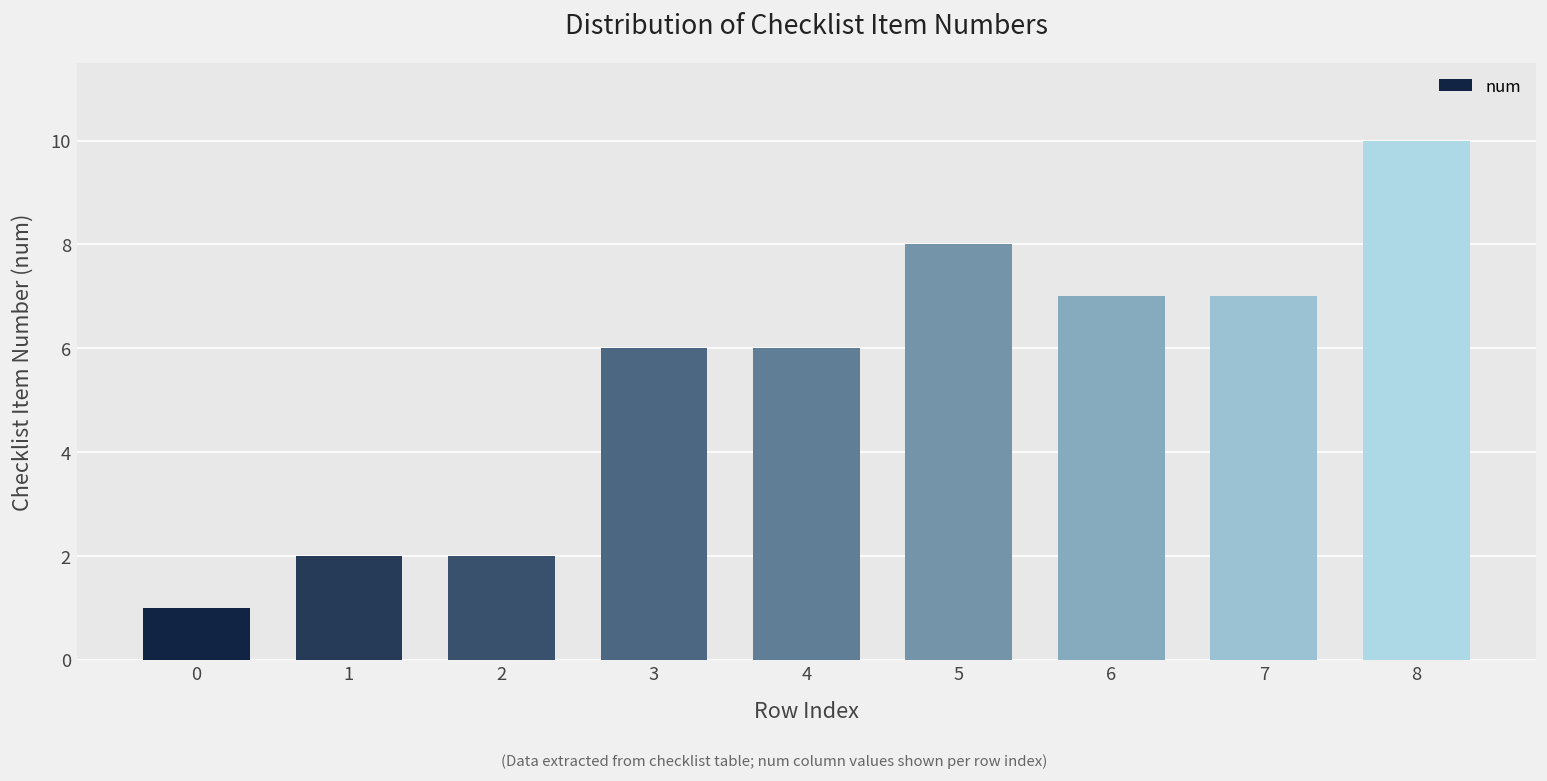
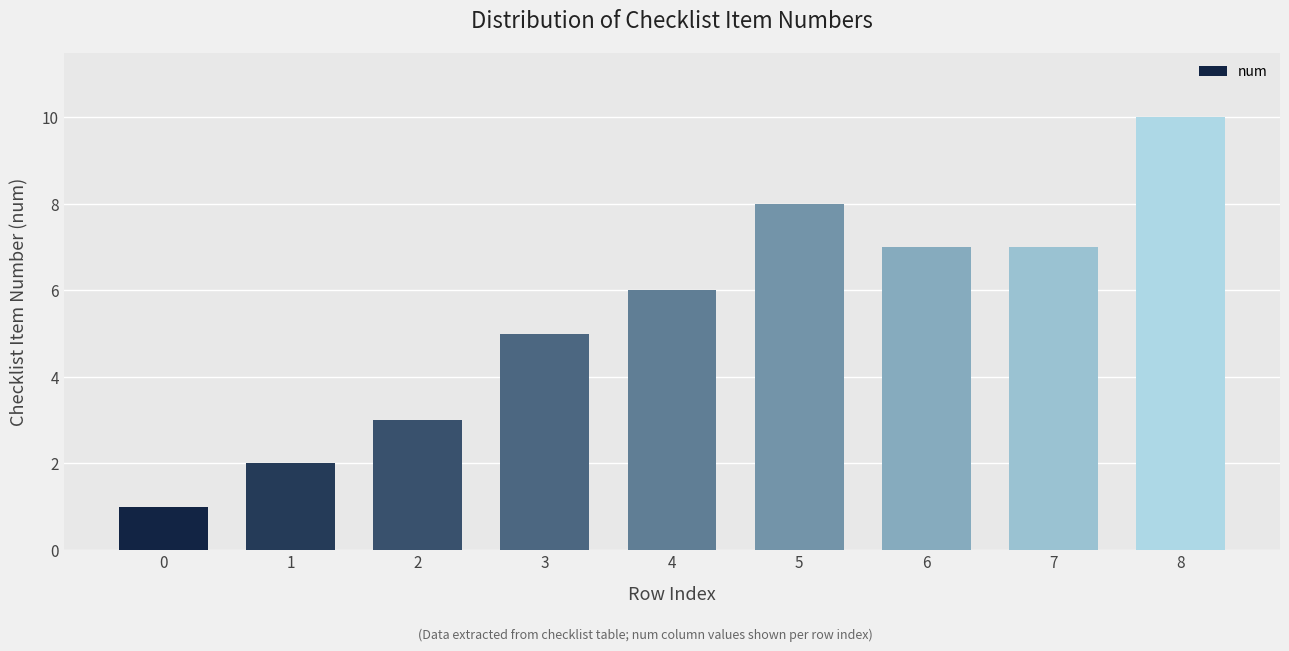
  {
    "0": 1,
    "1": 2,
-   "2": 2,
-   "3": 6,
+   "2": 3,
+   "3": 5,
    "4": 6,
    "5": 8,
    "6": 7,
    "7": 7,
    "8": 10
  }
